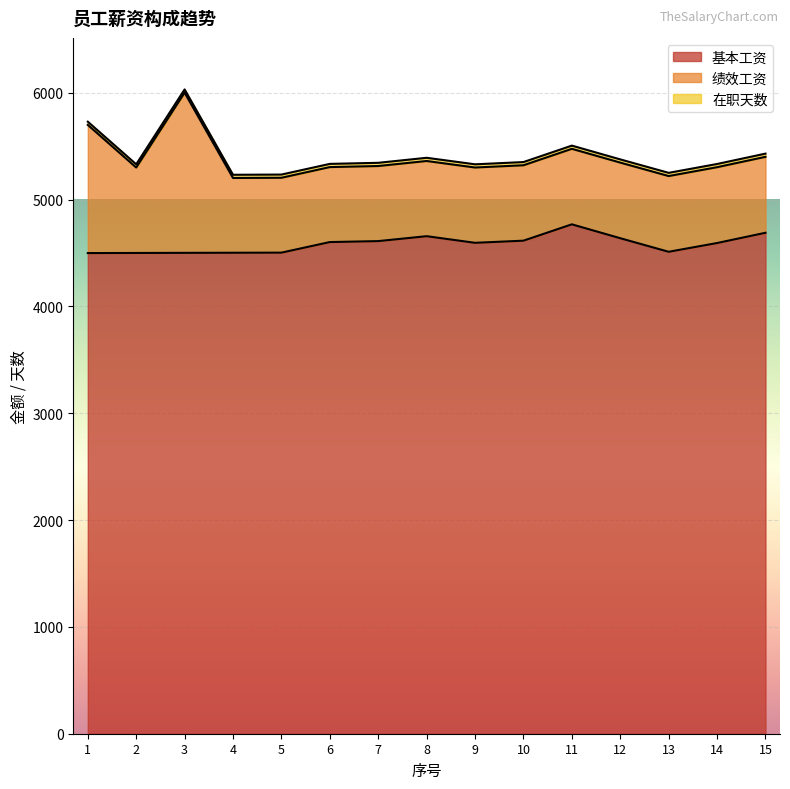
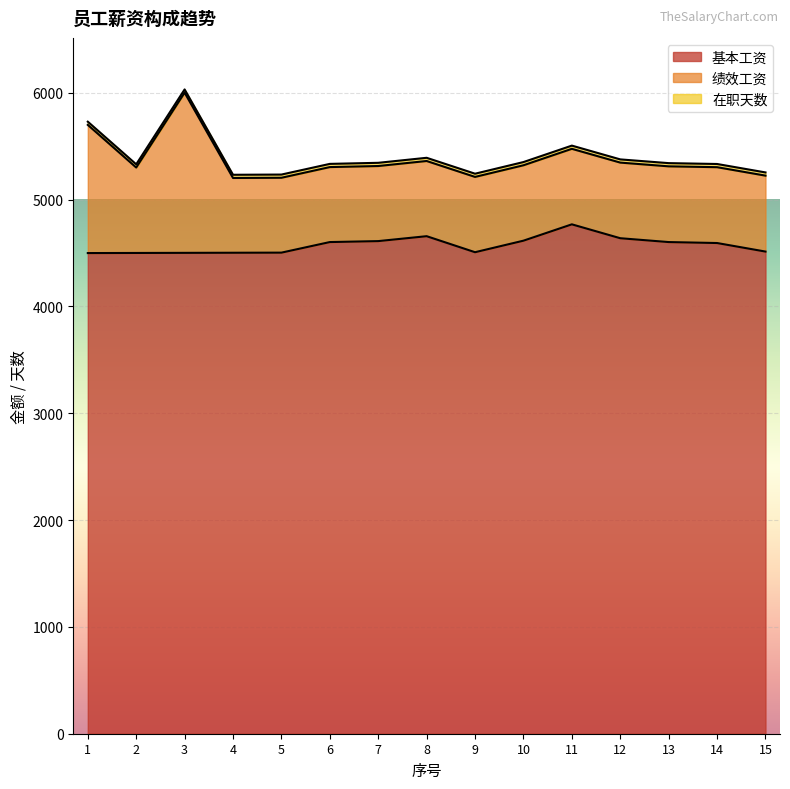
  {
    "基本工资": {
      "1": 4500,
      "2": 4500,
      "3": 4500,
      "4": 4500,
      "5": 4500,
      "6": 4600,
      "7": 4610,
      "8": 4660,
-     "9": 4600,
+     "9": 4510,
      "10": 4620,
      "11": 4770,
      "12": 4640,
-     "13": 4510,
+     "13": 4600,
      "14": 4590,
-     "15": 4690
+     "15": 4510
    },
    "绩效工资": {
      "1": 1200,
      "2": 800,
      "3": 1500,
      "4": 700,
      "5": 700,
      "6": 700,
      "7": 700,
      "8": 700,
      "9": 710,
      "10": 710,
      "11": 710,
      "12": 710,
      "13": 710,
      "14": 710,
      "15": 710
    },
    "在职天数": {
      "1": 30,
      "2": 30,
      "3": 30,
      "4": 30,
      "5": 30,
      "6": 30,
      "7": 30,
      "8": 30,
      "9": 30,
      "10": 30,
      "11": 30,
      "12": 30,
      "13": 30,
      "14": 30,
      "15": 30
    }
  }
